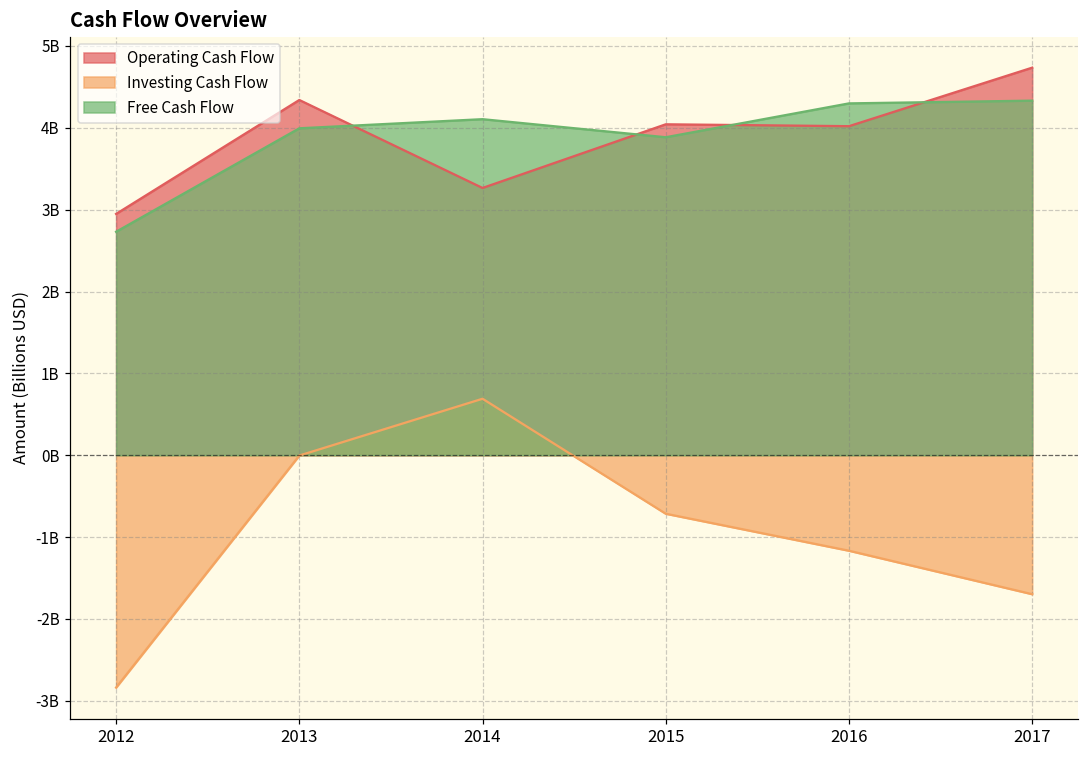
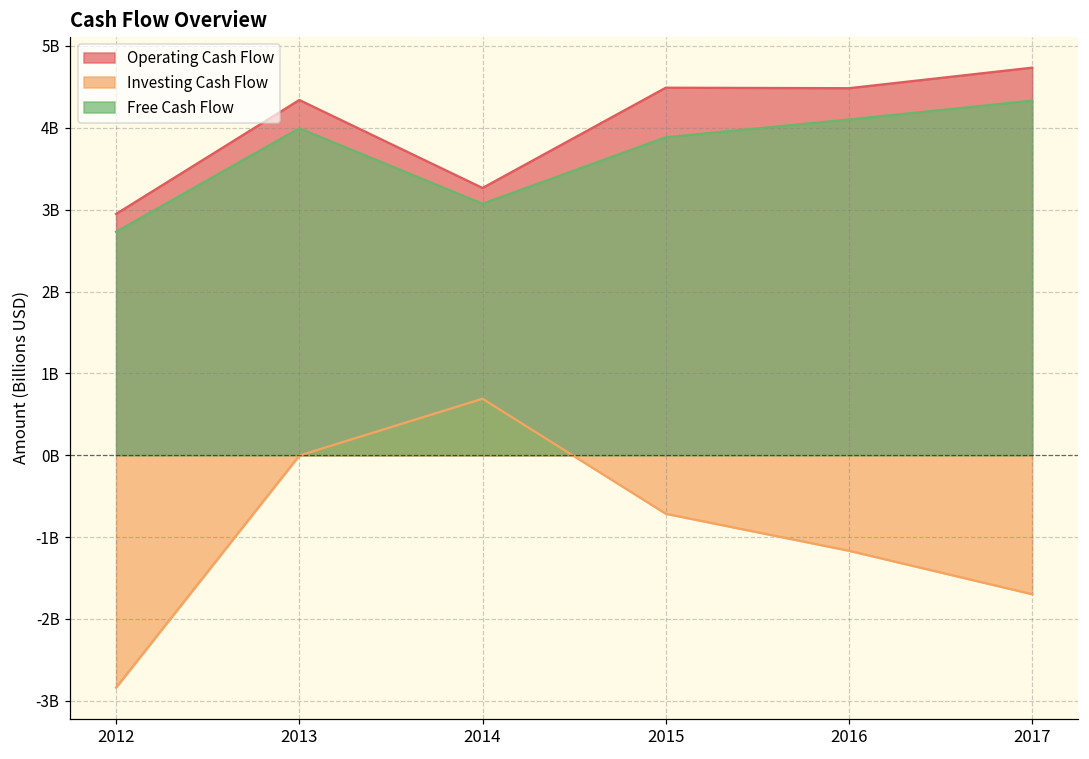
  {
    "Operating Cash Flow": {
      "2012": 2900000000,
      "2013": 4300000000,
      "2014": 3300000000,
-     "2015": 4000000000,
-     "2016": 4000000000,
+     "2015": 4500000000,
+     "2016": 4500000000,
      "2017": 4700000000
    },
    "Free Cash Flow": {
      "2012": 2700000000,
      "2013": 4000000000,
-     "2014": 4100000000,
+     "2014": 3100000000,
      "2015": 3900000000,
-     "2016": 4300000000,
+     "2016": 4100000000,
      "2017": 4300000000
    }
  }
